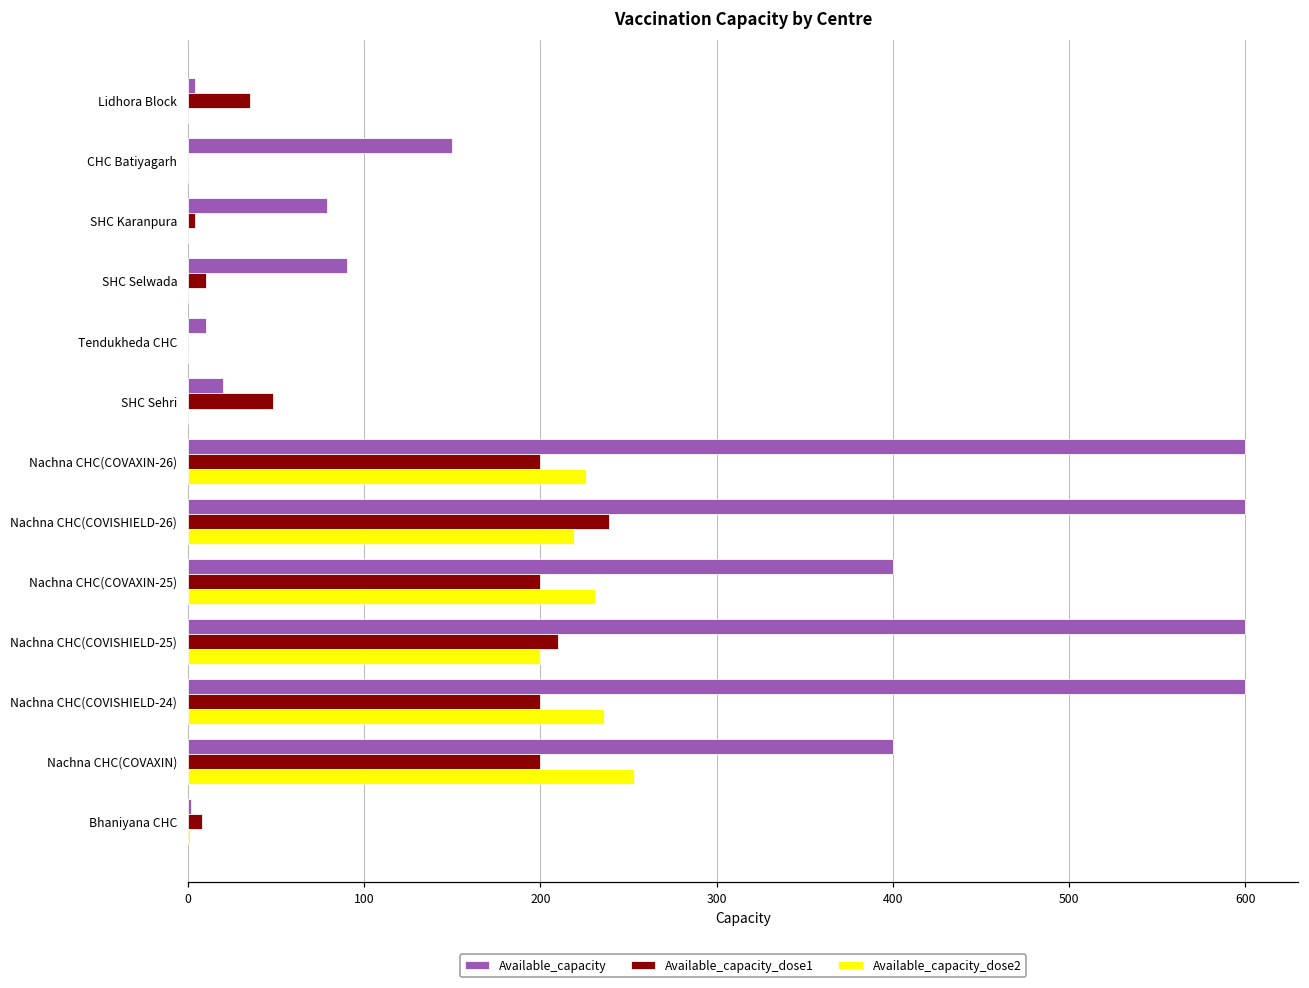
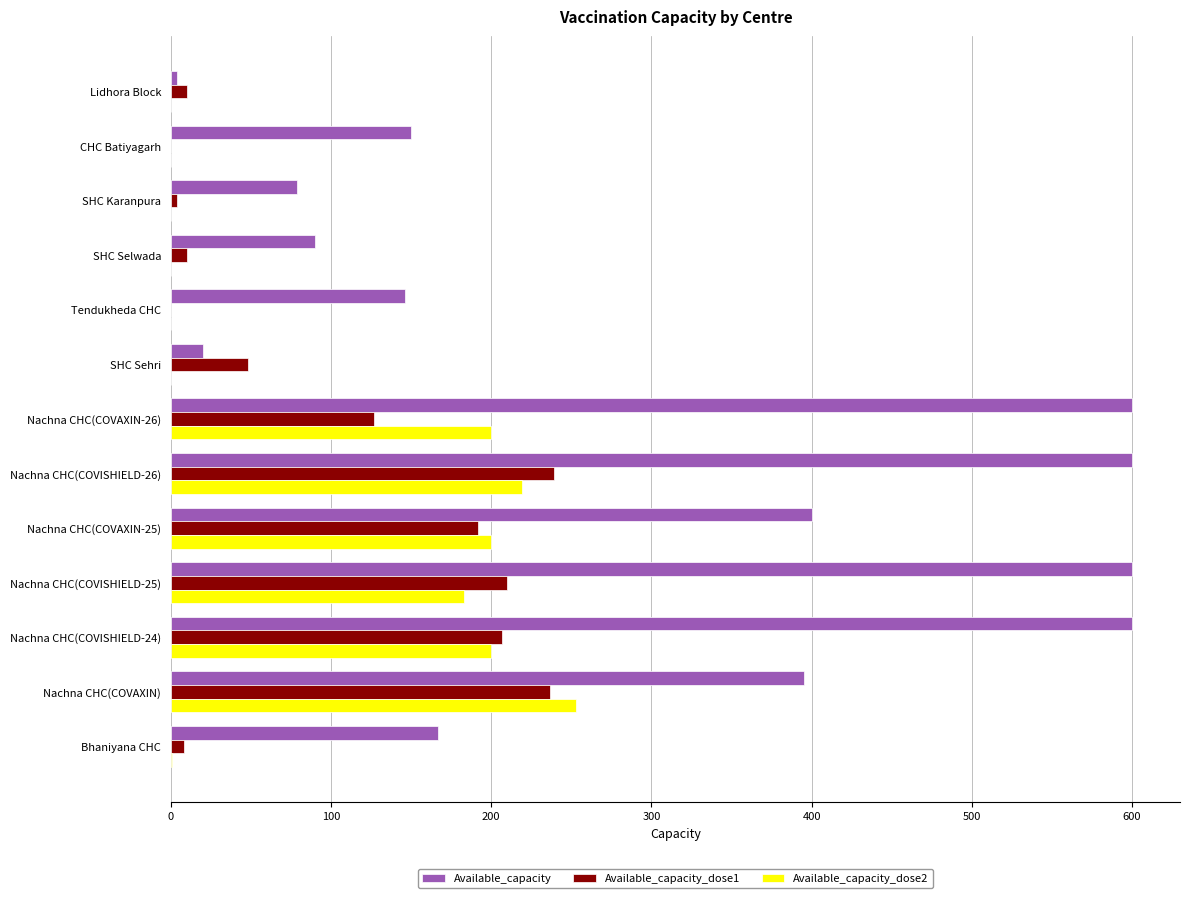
  {
    "Available_capacity": {
      "Lidhora Block": 4,
      "CHC Batiyagarh": 150,
      "SHC Karanpura": 79,
      "SHC Selwada": 90,
-     "Tendukheda CHC": 10,
+     "Tendukheda CHC": 146,
      "SHC Sehri": 20,
      "Nachna CHC(COVAXIN-26)": 600,
      "Nachna CHC(COVISHIELD-26)": 600,
      "Nachna CHC(COVAXIN-25)": 400,
      "Nachna CHC(COVISHIELD-25)": 600,
      "Nachna CHC(COVISHIELD-24)": 600,
-     "Nachna CHC(COVAXIN)": 400,
-     "Bhaniyana CHC": 2
+     "Nachna CHC(COVAXIN)": 395,
+     "Bhaniyana CHC": 167
    },
    "Available_capacity_dose1": {
-     "Lidhora Block": 35,
+     "Lidhora Block": 10,
      "CHC Batiyagarh": 0,
      "SHC Karanpura": 4,
      "SHC Selwada": 10,
      "Tendukheda CHC": 0,
      "SHC Sehri": 48,
-     "Nachna CHC(COVAXIN-26)": 200,
+     "Nachna CHC(COVAXIN-26)": 127,
      "Nachna CHC(COVISHIELD-26)": 239,
-     "Nachna CHC(COVAXIN-25)": 200,
+     "Nachna CHC(COVAXIN-25)": 192,
      "Nachna CHC(COVISHIELD-25)": 210,
-     "Nachna CHC(COVISHIELD-24)": 200,
-     "Nachna CHC(COVAXIN)": 200,
+     "Nachna CHC(COVISHIELD-24)": 207,
+     "Nachna CHC(COVAXIN)": 237,
      "Bhaniyana CHC": 8
    },
    "Available_capacity_dose2": {
      "Lidhora Block": 0,
      "CHC Batiyagarh": 0,
      "SHC Karanpura": 0,
      "SHC Selwada": 0,
      "Tendukheda CHC": 0,
      "SHC Sehri": 0,
-     "Nachna CHC(COVAXIN-26)": 226,
+     "Nachna CHC(COVAXIN-26)": 200,
      "Nachna CHC(COVISHIELD-26)": 219,
-     "Nachna CHC(COVAXIN-25)": 231,
-     "Nachna CHC(COVISHIELD-25)": 200,
-     "Nachna CHC(COVISHIELD-24)": 236,
+     "Nachna CHC(COVAXIN-25)": 200,
+     "Nachna CHC(COVISHIELD-25)": 183,
+     "Nachna CHC(COVISHIELD-24)": 200,
      "Nachna CHC(COVAXIN)": 253
    }
  }
